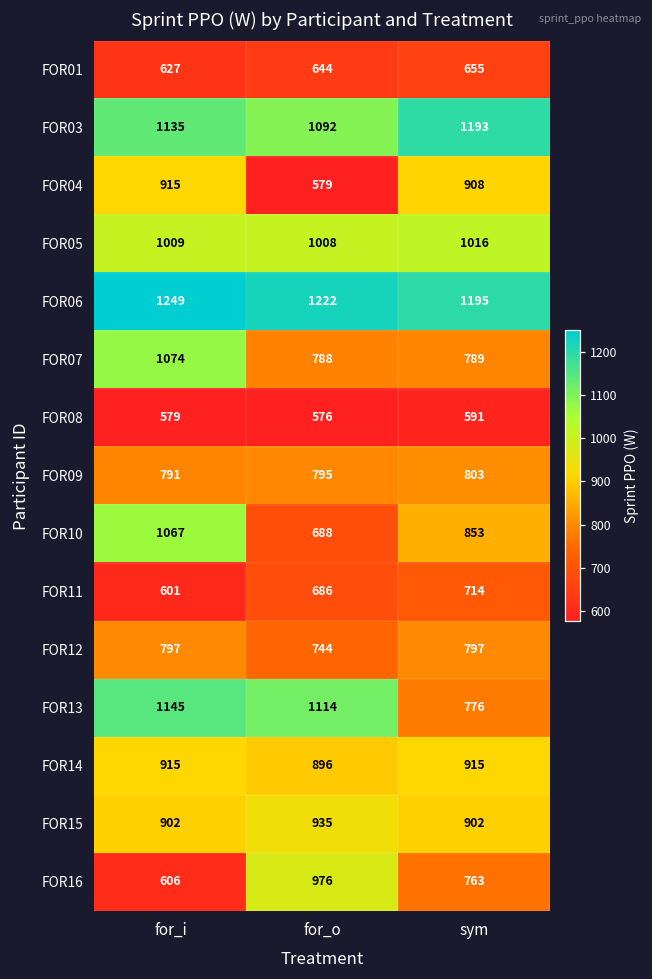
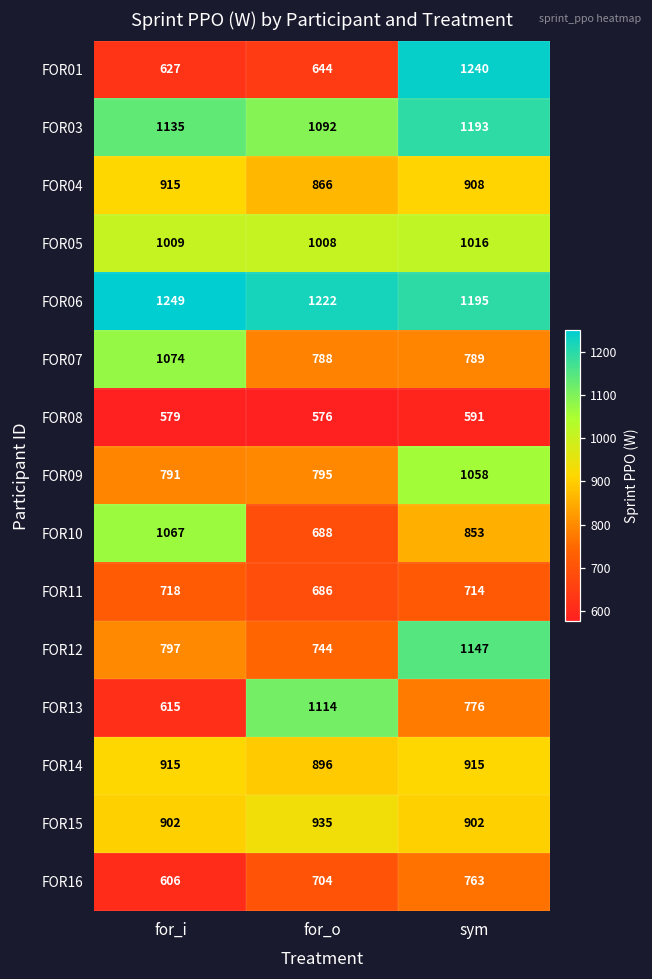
  {
    "FOR01": {
      "for_i": 627,
      "for_o": 644,
-     "sym": 655
+     "sym": 1240
    },
    "FOR03": {
      "for_i": 1135,
      "for_o": 1092,
      "sym": 1193
    },
    "FOR04": {
      "for_i": 915,
-     "for_o": 579,
+     "for_o": 866,
      "sym": 908
    },
    "FOR05": {
      "for_i": 1009,
      "for_o": 1008,
      "sym": 1016
    },
    "FOR06": {
      "for_i": 1249,
      "for_o": 1222,
      "sym": 1195
    },
    "FOR07": {
      "for_i": 1074,
      "for_o": 788,
      "sym": 789
    },
    "FOR08": {
      "for_i": 579,
      "for_o": 576,
      "sym": 591
    },
    "FOR09": {
      "for_i": 791,
      "for_o": 795,
-     "sym": 803
+     "sym": 1058
    },
    "FOR10": {
      "for_i": 1067,
      "for_o": 688,
      "sym": 853
    },
    "FOR11": {
-     "for_i": 601,
+     "for_i": 718,
      "for_o": 686,
      "sym": 714
    },
    "FOR12": {
      "for_i": 797,
      "for_o": 744,
-     "sym": 797
+     "sym": 1147
    },
    "FOR13": {
-     "for_i": 1145,
+     "for_i": 615,
      "for_o": 1114,
      "sym": 776
    },
    "FOR14": {
      "for_i": 915,
      "for_o": 896,
      "sym": 915
    },
    "FOR15": {
      "for_i": 902,
      "for_o": 935,
      "sym": 902
    },
    "FOR16": {
      "for_i": 606,
-     "for_o": 976,
+     "for_o": 704,
      "sym": 763
    }
  }
